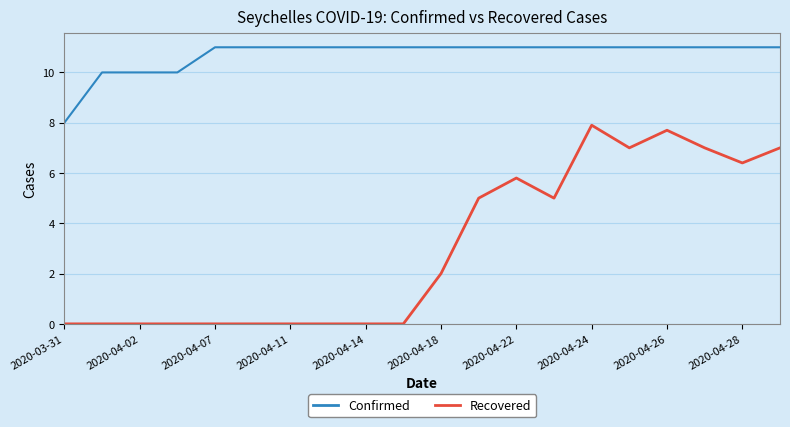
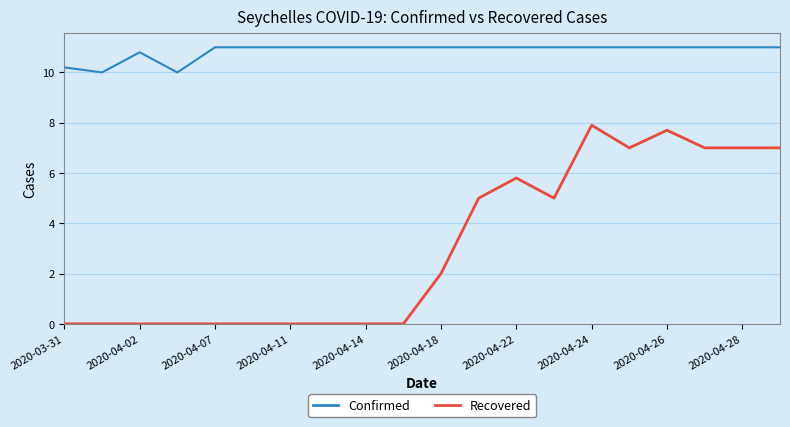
  {
    "Confirmed": {
-     "2020-03-31": 8.0,
-     "2020-04-02": 10.0,
+     "2020-03-31": 10.2,
+     "2020-04-02": 10.8,
      "2020-04-07": 11.0,
      "2020-04-11": 11.0,
      "2020-04-14": 11.0,
      "2020-04-18": 11.0,
      "2020-04-22": 11.0,
      "2020-04-24": 11.0,
      "2020-04-26": 11.0,
      "2020-04-28": 11.0
    },
    "Recovered": {
      "2020-03-31": 0.0,
      "2020-04-02": 0.0,
      "2020-04-07": 0.0,
      "2020-04-11": 0.0,
      "2020-04-14": 0.0,
      "2020-04-18": 2.0,
      "2020-04-22": 5.8,
      "2020-04-24": 7.9,
      "2020-04-26": 7.7,
-     "2020-04-28": 6.4
+     "2020-04-28": 7.0
    }
  }
